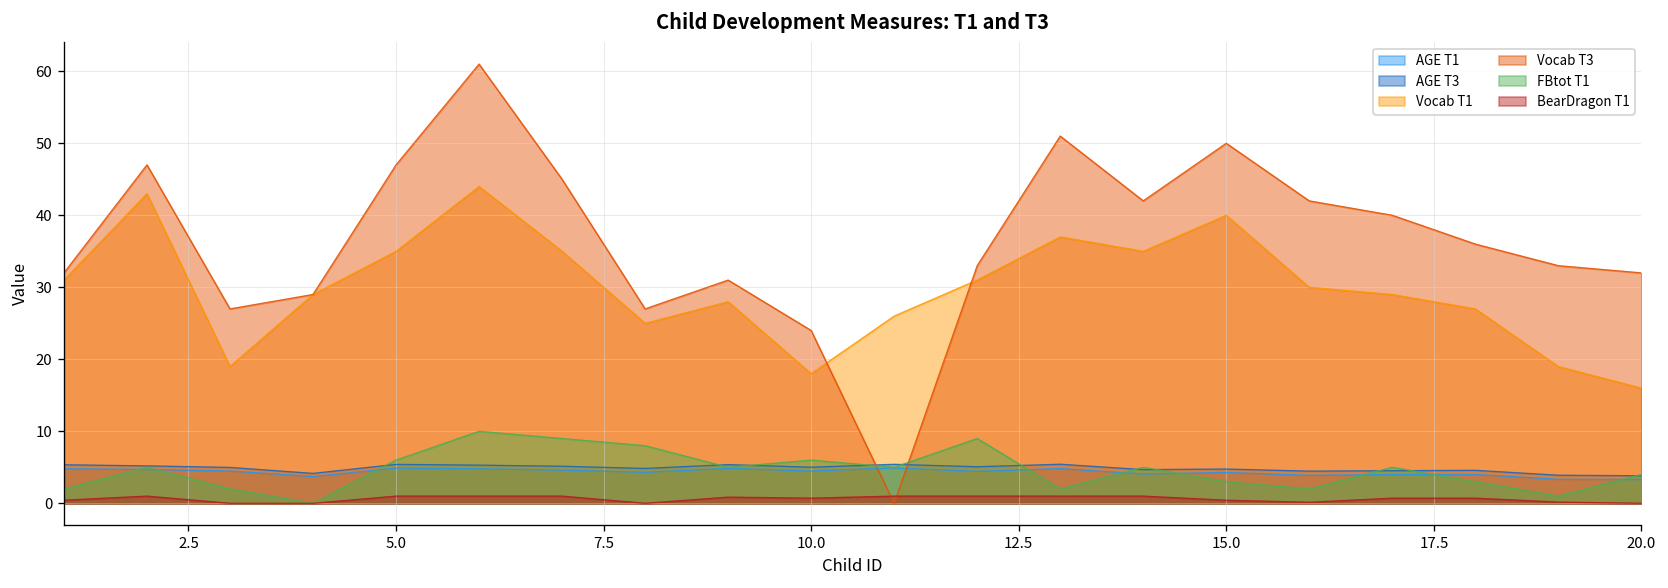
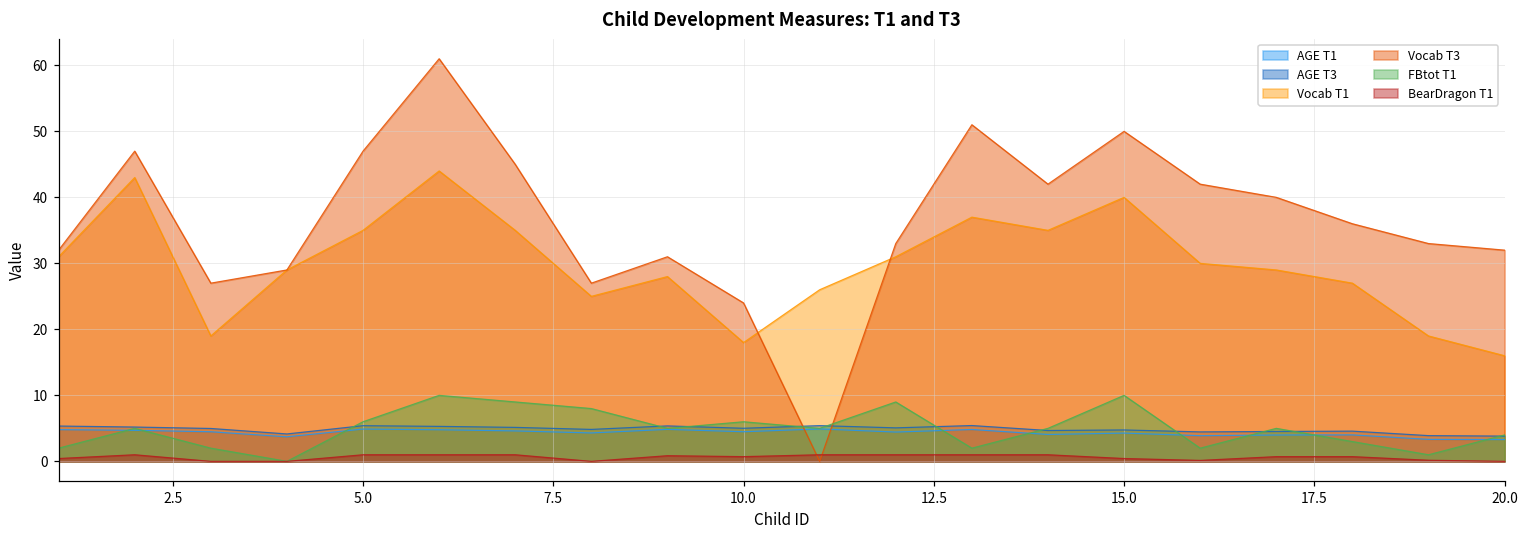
  {
    "FBtot T1": {
      "5.0": 6,
      "10.0": 6,
-     "15.0": 3
+     "15.0": 10
    }
  }
